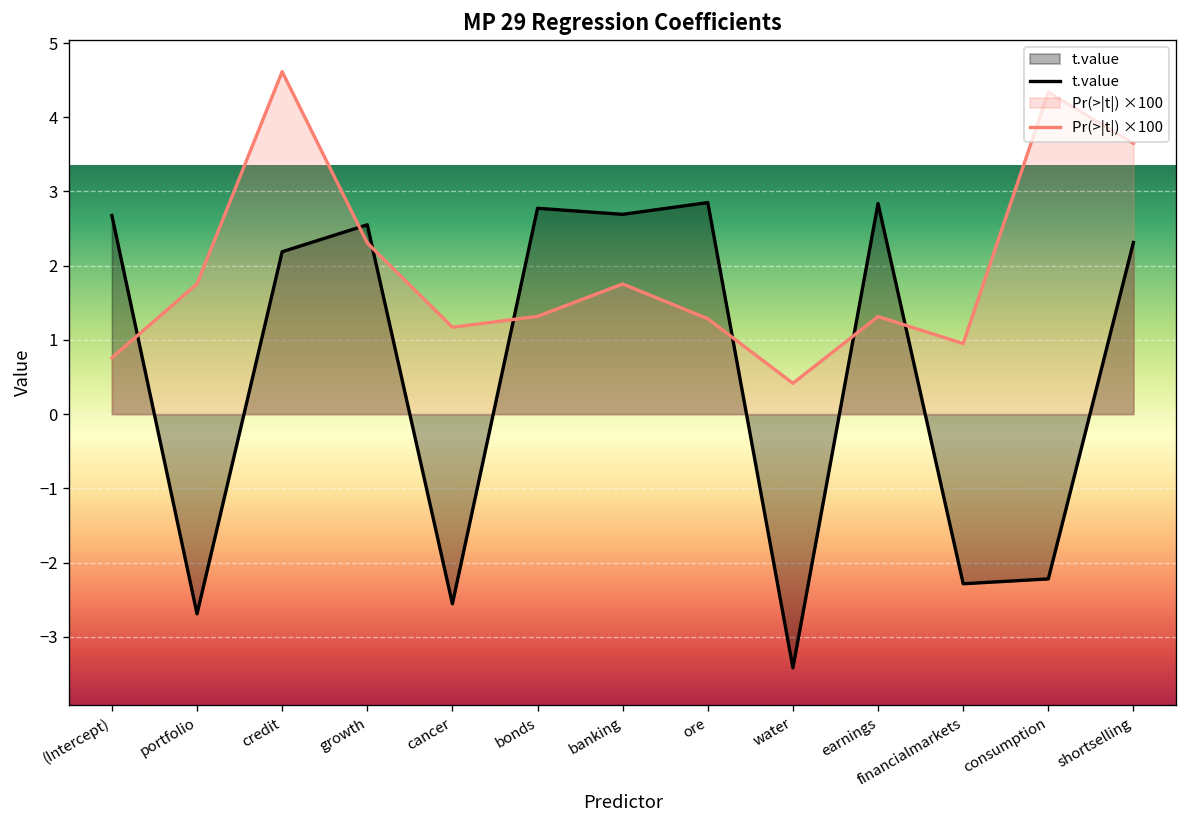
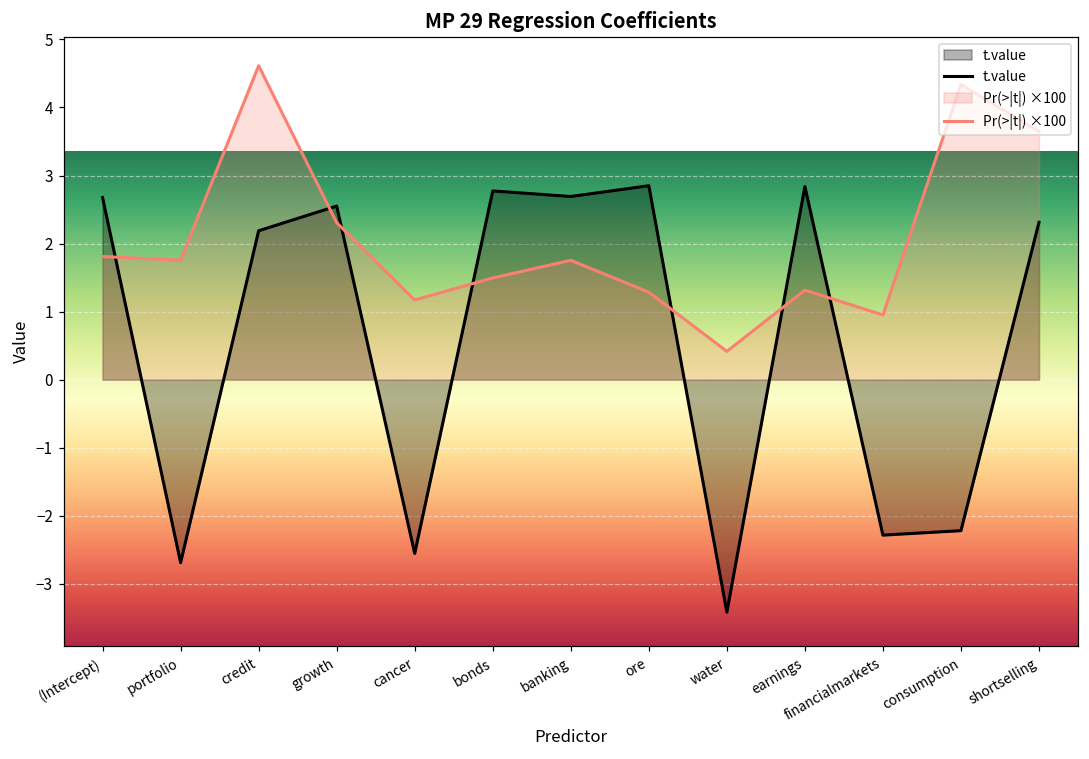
  {
    "Pr(>|t|) ×100": {
-     "(Intercept)": 0.8,
+     "(Intercept)": 1.8,
      "portfolio": 1.8,
      "credit": 4.6,
      "growth": 2.3,
      "cancer": 1.2,
-     "bonds": 1.3,
+     "bonds": 1.5,
      "banking": 1.8,
      "ore": 1.3,
      "water": 0.4,
      "earnings": 1.3,
      "financialmarkets": 1.0
    }
  }
